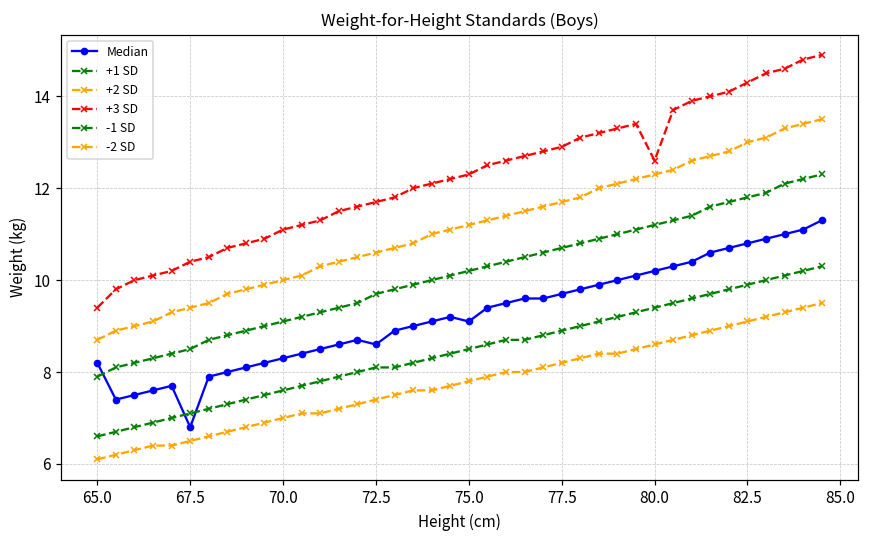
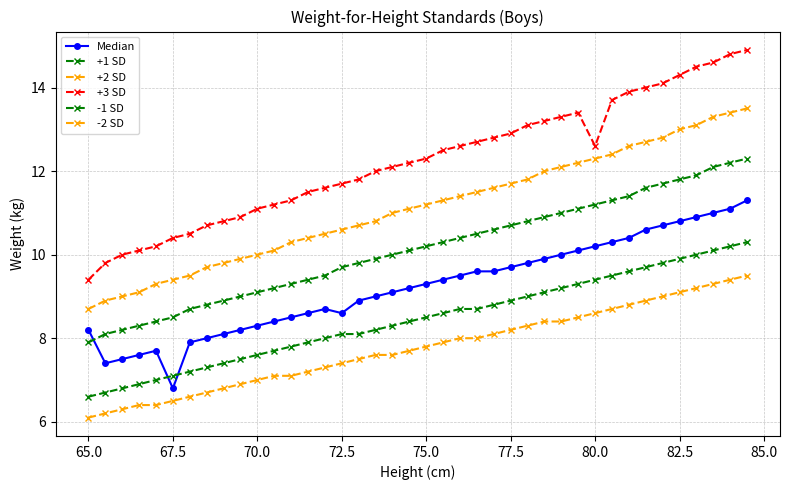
  {
    "Median": {
      "65.0": 8.2,
      "67.5": 6.8,
      "70.0": 8.3,
      "72.5": 8.6,
-     "75.0": 9.1,
+     "75.0": 9.3,
      "77.5": 9.7,
      "80.0": 10.2,
      "82.5": 10.8
    },
    "+3 SD": {
      "65.0": 9.4,
      "67.5": 10.4,
      "70.0": 11.1,
      "72.5": 11.7,
      "75.0": 12.3,
      "77.5": 12.9,
      "80.0": 12.6,
      "82.5": 14.3
    }
  }
